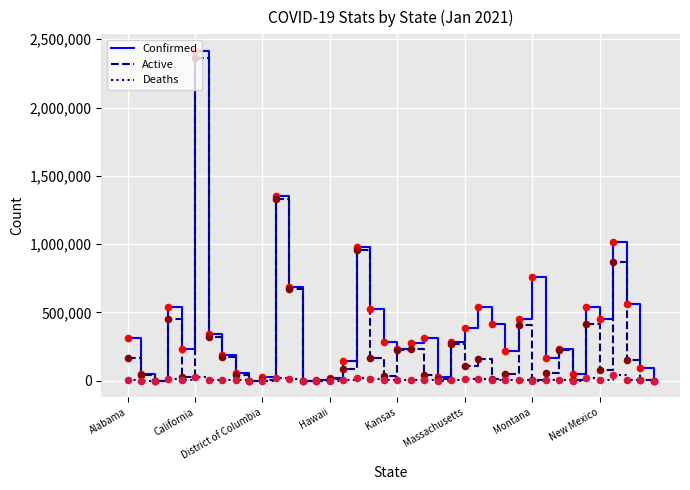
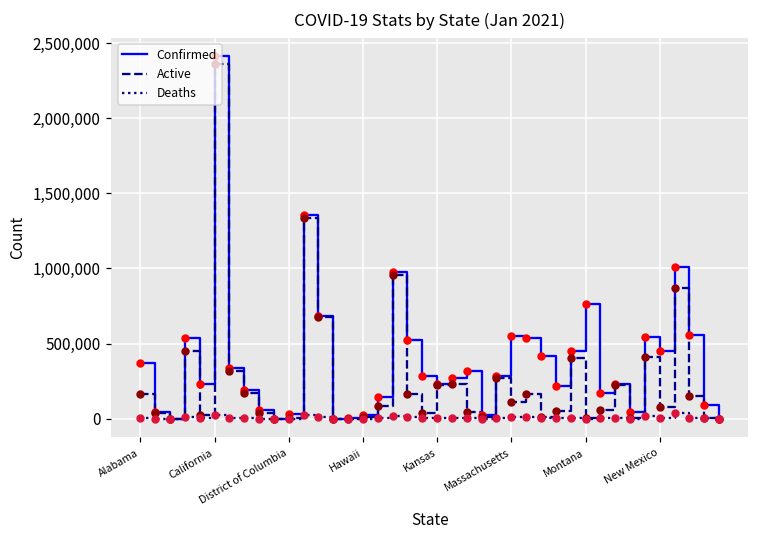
  {
    "Confirmed": {
-     "Alabama": "310,000",
+     "Alabama": "370,000",
      "District of Columbia": "30,000",
-     "Massachusetts": "380,000",
+     "Massachusetts": "550,000",
      "Montana": "760,000",
      "New Mexico": "450,000"
    }
  }
